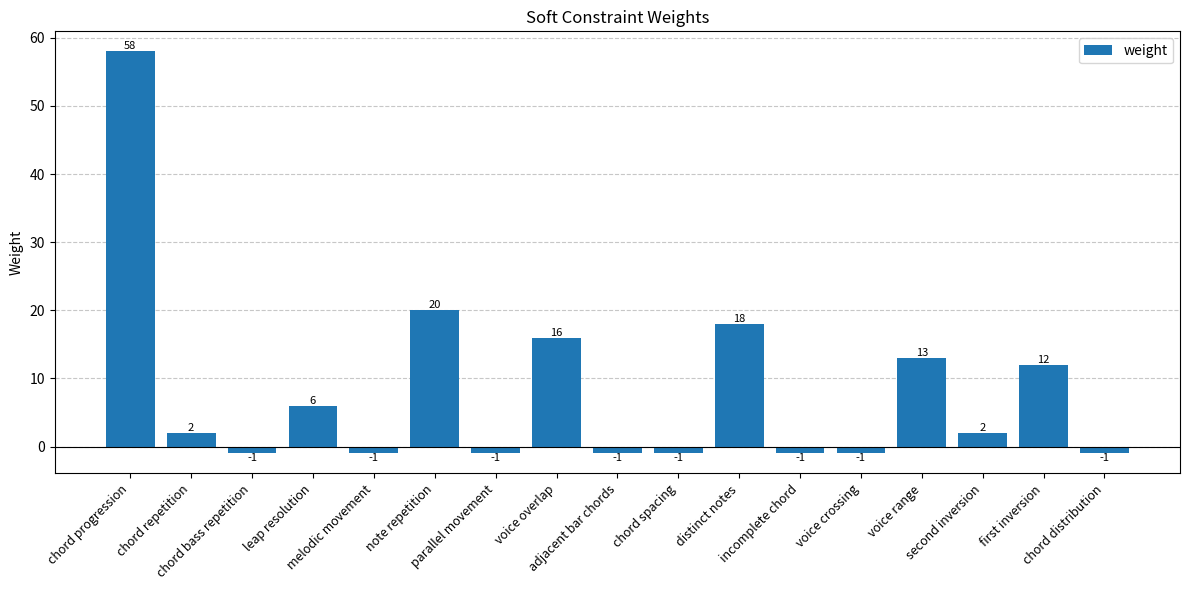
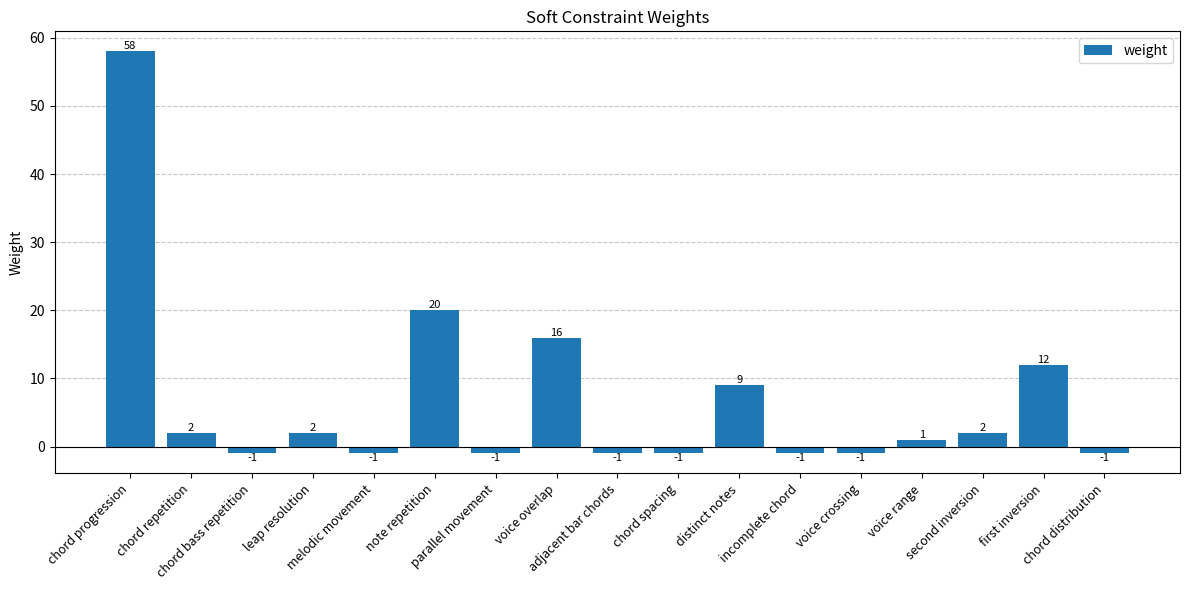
  {
    "chord progression": 58,
    "chord repetition": 2,
    "chord bass repetition": -1,
-   "leap resolution": 6,
+   "leap resolution": 2,
    "melodic movement": -1,
    "note repetition": 20,
    "parallel movement": -1,
    "voice overlap": 16,
    "adjacent bar chords": -1,
    "chord spacing": -1,
-   "distinct notes": 18,
+   "distinct notes": 9,
    "incomplete chord": -1,
    "voice crossing": -1,
-   "voice range": 13,
+   "voice range": 1,
    "second inversion": 2,
    "first inversion": 12,
    "chord distribution": -1
  }
